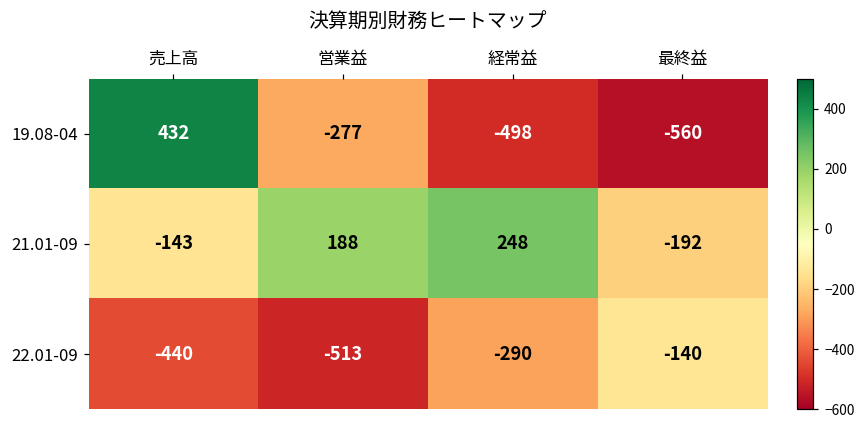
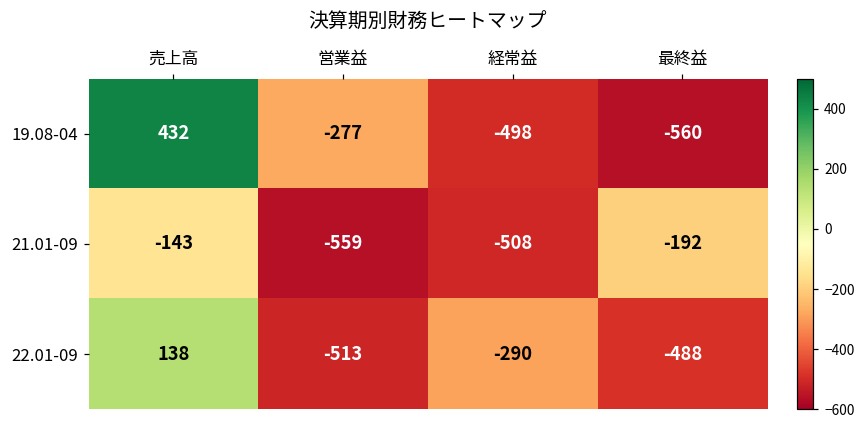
  {
    "19.08-04": {
      "売上高": 432,
      "営業益": -277,
      "経常益": -498,
      "最終益": -560
    },
    "21.01-09": {
      "売上高": -143,
-     "営業益": 188,
-     "経常益": 248,
+     "営業益": -559,
+     "経常益": -508,
      "最終益": -192
    },
    "22.01-09": {
-     "売上高": -440,
+     "売上高": 138,
      "営業益": -513,
      "経常益": -290,
-     "最終益": -140
+     "最終益": -488
    }
  }
